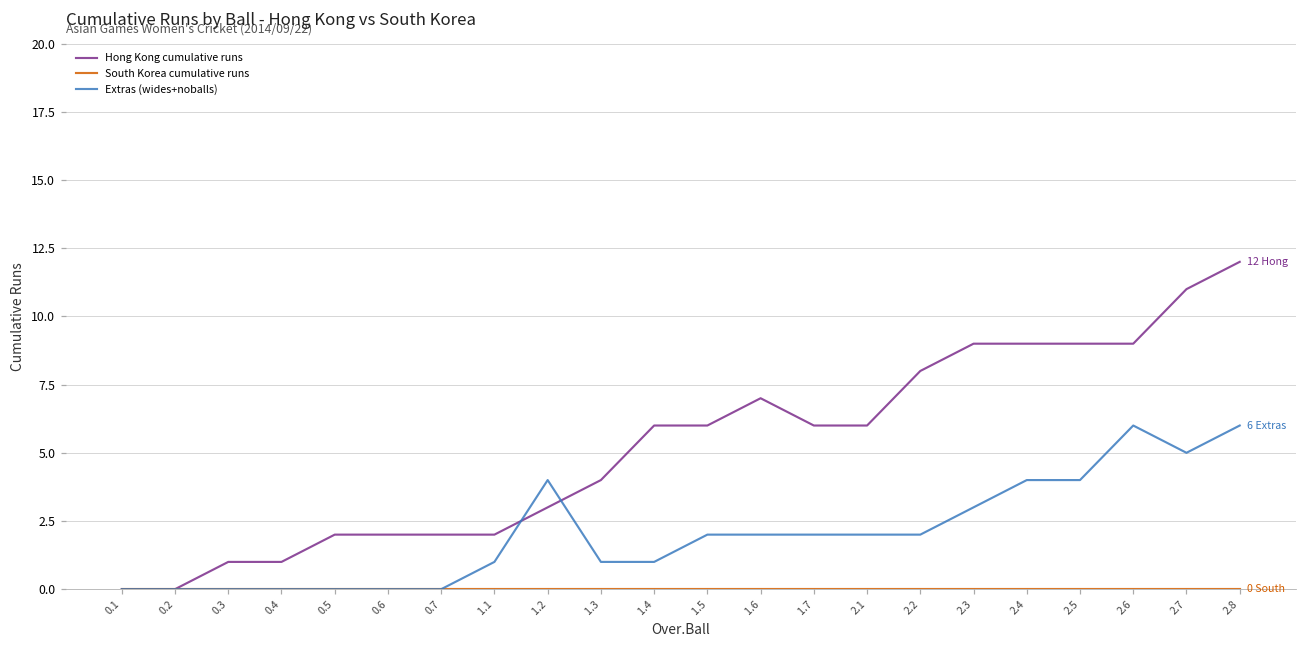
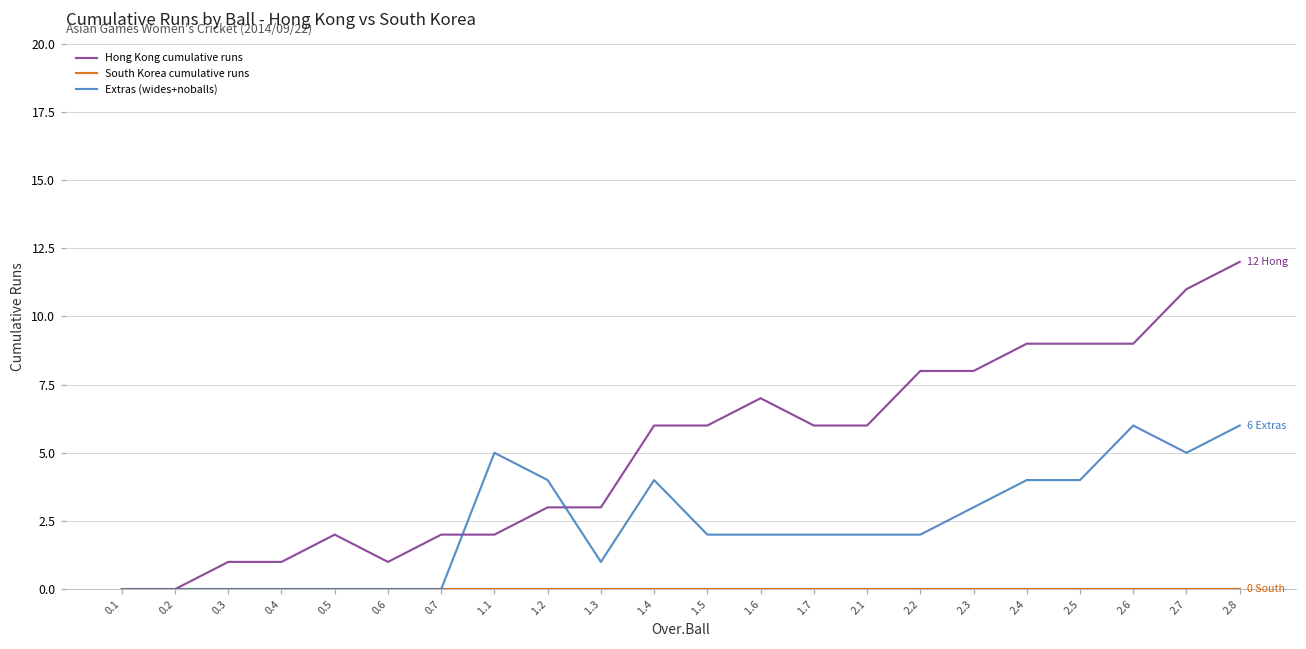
  {
    "Hong Kong cumulative runs": {
      "0.3": 1,
      "0.4": 1,
      "0.5": 2,
-     "0.6": 2,
+     "0.6": 1,
      "0.7": 2,
      "1.1": 2,
      "1.2": 3,
-     "1.3": 4,
+     "1.3": 3,
      "1.4": 6,
      "1.5": 6,
      "1.6": 7,
      "1.7": 6,
      "2.1": 6,
      "2.2": 8,
-     "2.3": 9,
+     "2.3": 8,
      "2.4": 9,
      "2.5": 9,
      "2.6": 9,
      "2.7": 11
    },
    "South Korea cumulative runs": {
      "2.8": 0
    },
    "Extras (wides+noballs)": {
-     "1.1": 1,
+     "1.1": 5,
      "1.2": 4,
      "1.3": 1,
-     "1.4": 1,
+     "1.4": 4,
      "1.5": 2,
      "1.6": 2,
      "1.7": 2,
      "2.1": 2,
      "2.2": 2,
      "2.3": 3,
      "2.4": 4,
      "2.5": 4,
      "2.6": 6,
      "2.7": 5
    }
  }
